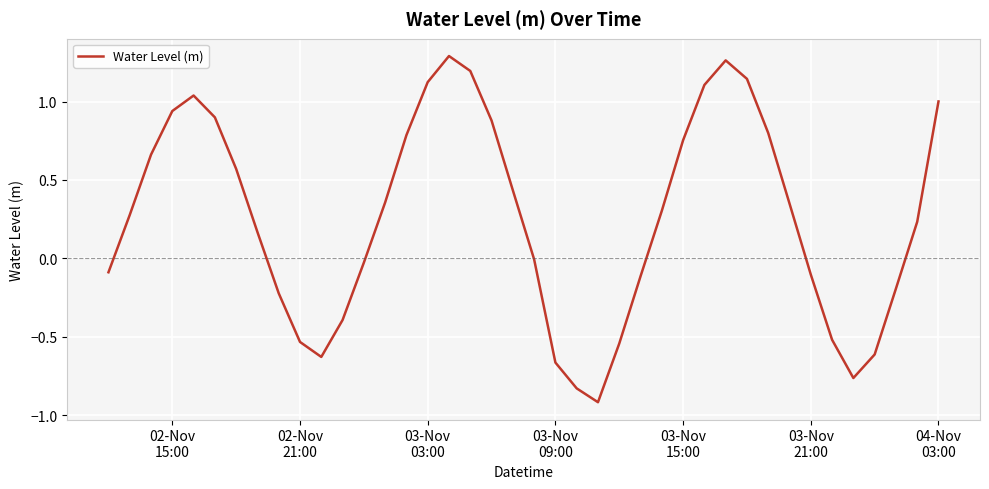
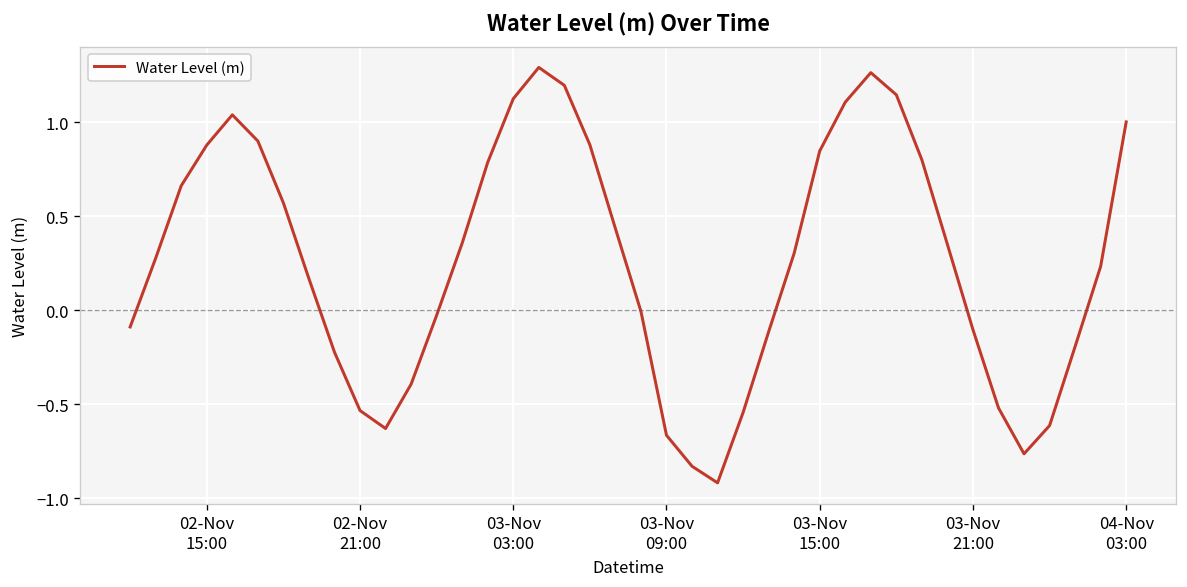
  {
-   "02-Nov 15:00": 0.94,
+   "02-Nov 15:00": 0.88,
    "02-Nov 21:00": -0.53,
    "03-Nov 03:00": 1.12,
    "03-Nov 09:00": -0.66,
-   "03-Nov 15:00": 0.75,
+   "03-Nov 15:00": 0.85,
    "03-Nov 21:00": -0.10,
    "04-Nov 03:00": 1.00
  }
